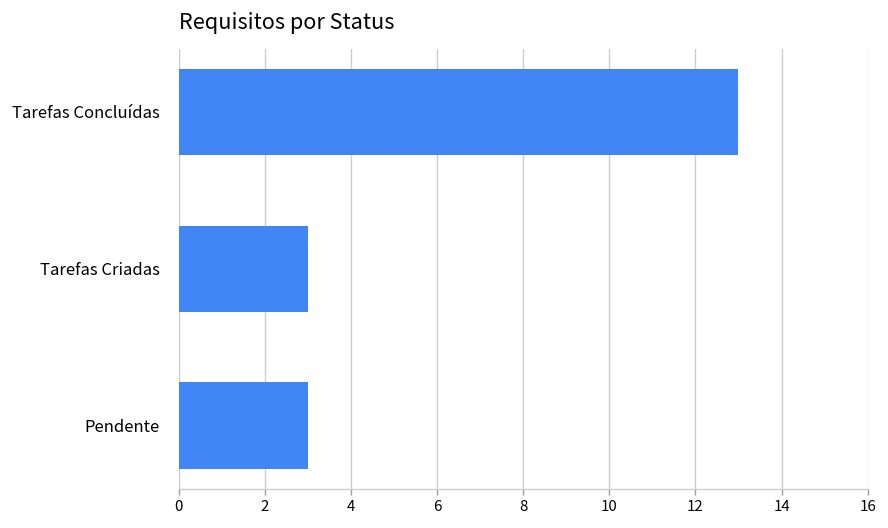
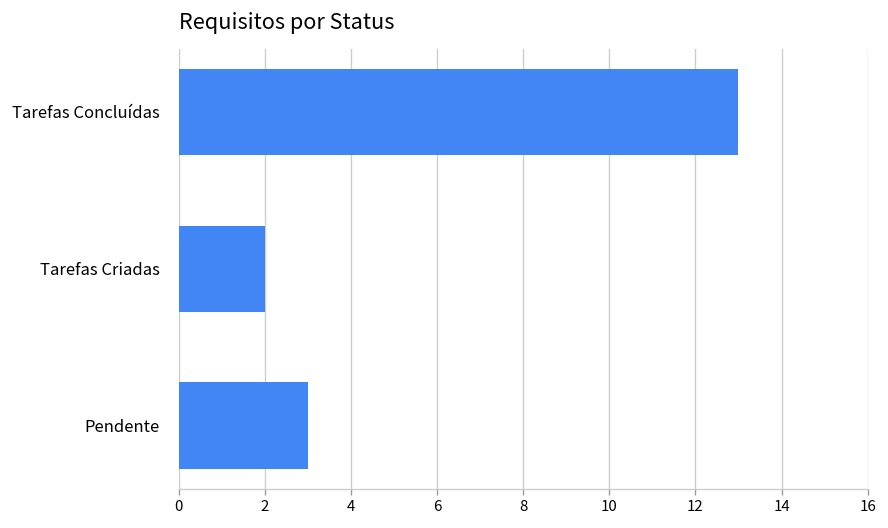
  {
    "Tarefas Concluídas": 13,
-   "Tarefas Criadas": 3,
+   "Tarefas Criadas": 2,
    "Pendente": 3
  }
